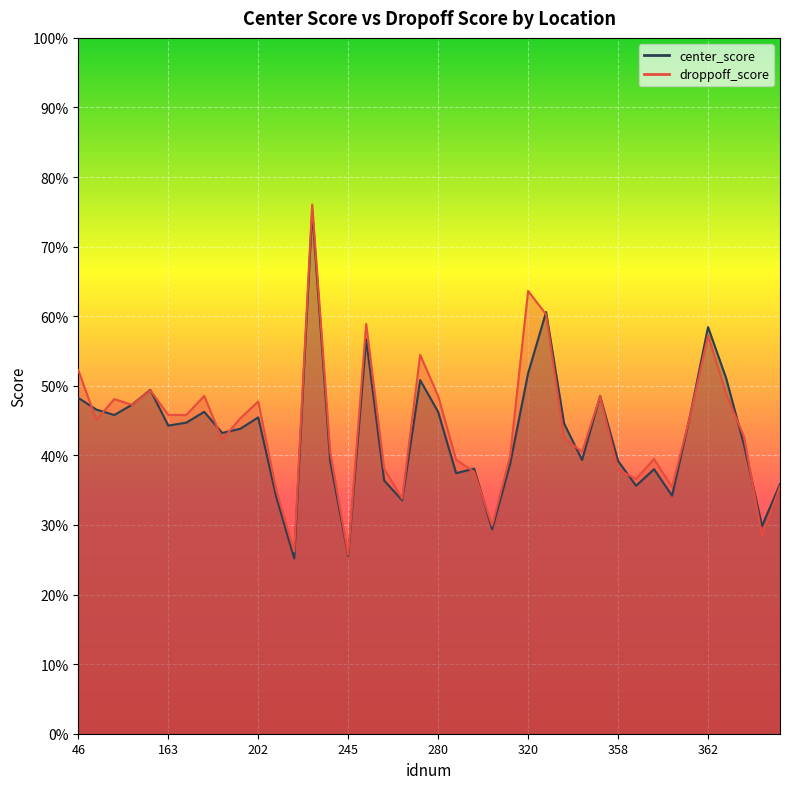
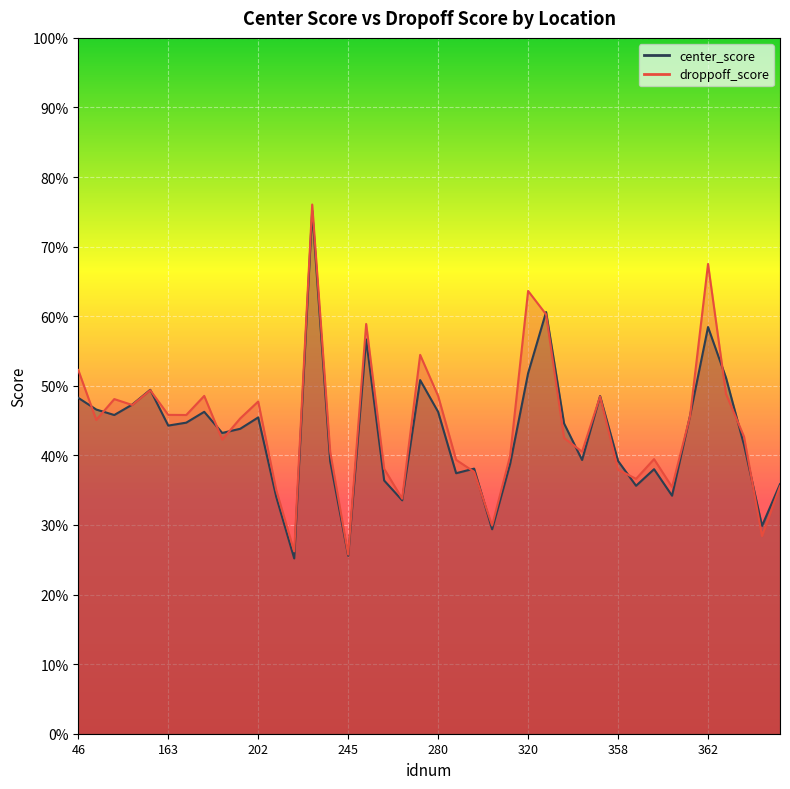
  {
    "center_score": {
      "46": "48%",
      "163": "44%",
      "202": "45%",
      "280": "46%",
      "320": "52%",
      "358": "39%",
      "362": "58%"
    },
    "droppoff_score": {
      "46": "52%",
      "163": "46%",
      "202": "48%",
      "280": "49%",
      "320": "64%",
      "358": "38%",
-     "362": "57%"
+     "362": "68%"
    }
  }
